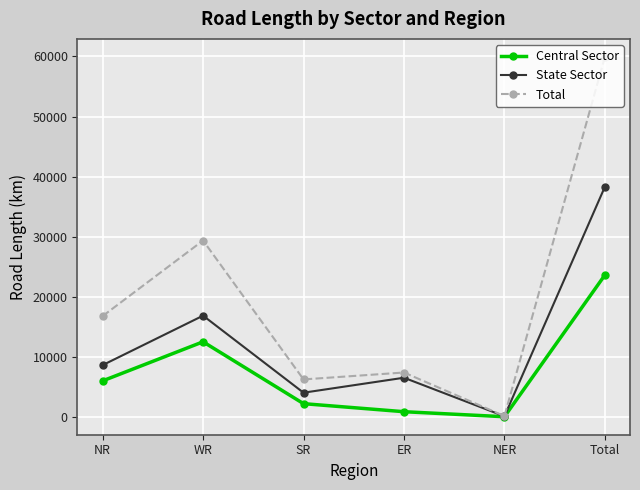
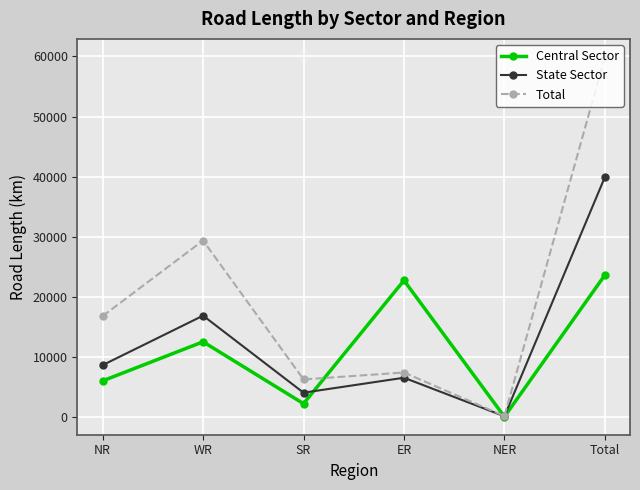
  {
    "Central Sector": {
      "NR": 6000,
      "WR": 13000,
      "SR": 2000,
-     "ER": 1000,
+     "ER": 23000,
      "Total": 24000
    },
    "State Sector": {
      "NR": 9000,
      "WR": 17000,
      "SR": 4000,
      "ER": 7000,
-     "Total": 38000
+     "Total": 40000
    },
    "Total": {
      "NR": 17000,
      "WR": 29000,
      "SR": 6000,
      "ER": 7000
    }
  }
